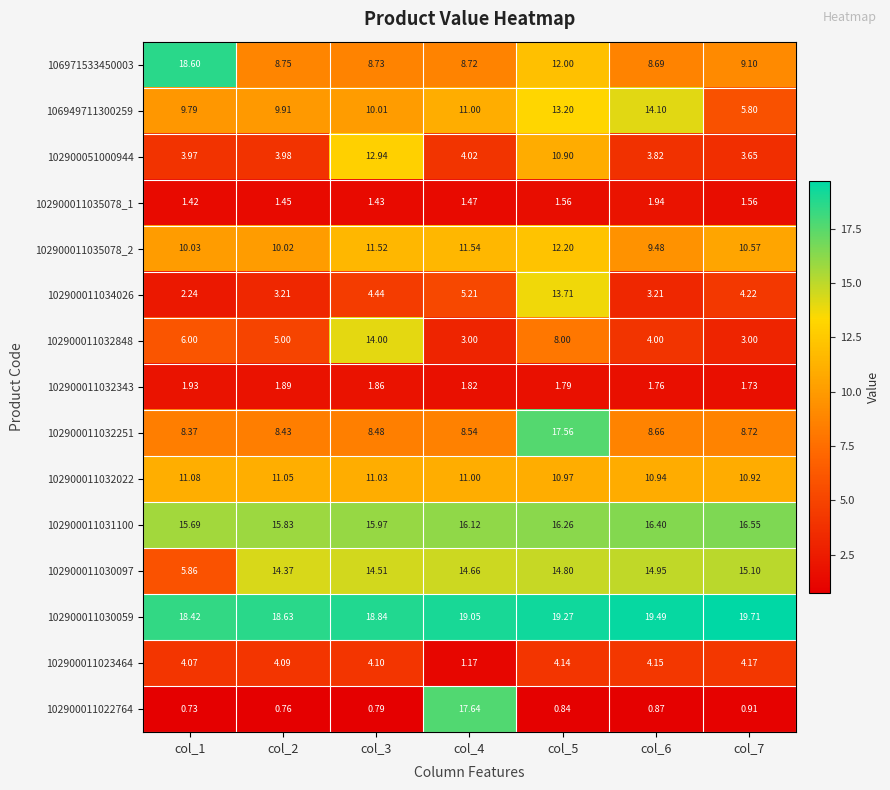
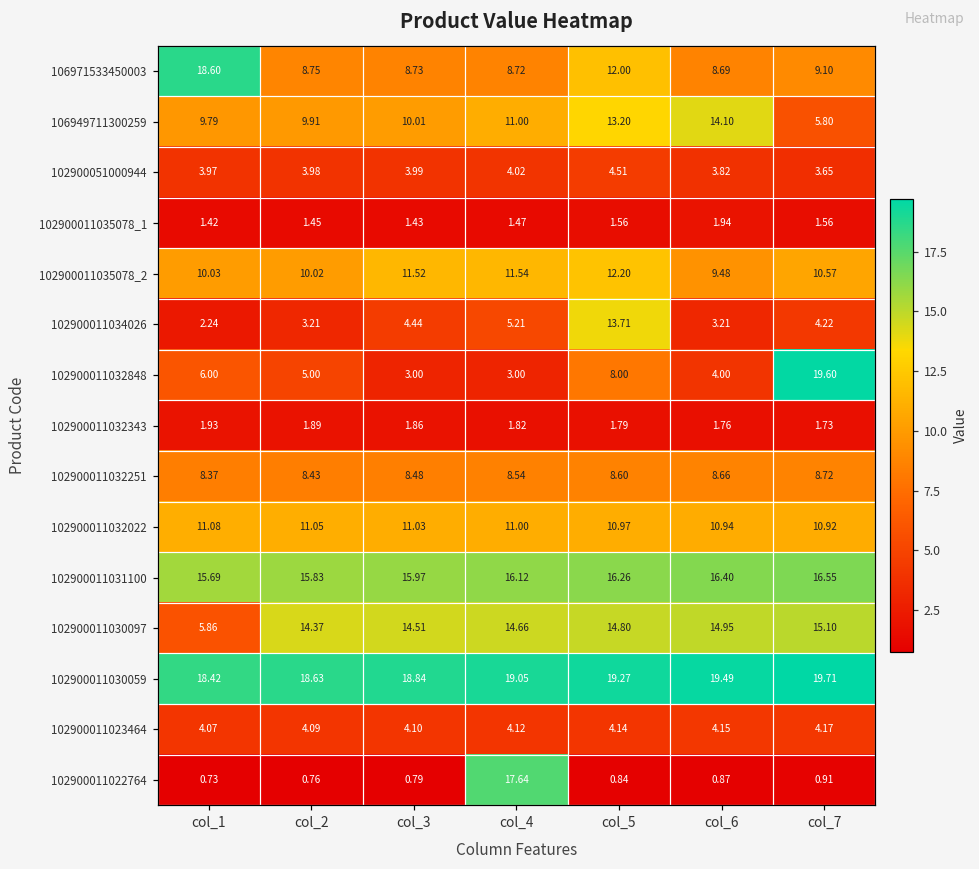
  {
    "106971533450003": {
      "col_1": 18.60,
      "col_2": 8.75,
      "col_3": 8.73,
      "col_4": 8.72,
      "col_5": 12.00,
      "col_6": 8.69,
      "col_7": 9.10
    },
    "106949711300259": {
      "col_1": 9.79,
      "col_2": 9.91,
      "col_3": 10.01,
      "col_4": 11.00,
      "col_5": 13.20,
      "col_6": 14.10,
      "col_7": 5.80
    },
    "102900051000944": {
      "col_1": 3.97,
      "col_2": 3.98,
-     "col_3": 12.94,
+     "col_3": 3.99,
      "col_4": 4.02,
-     "col_5": 10.90,
+     "col_5": 4.51,
      "col_6": 3.82,
      "col_7": 3.65
    },
    "102900011035078_1": {
      "col_1": 1.42,
      "col_2": 1.45,
      "col_3": 1.43,
      "col_4": 1.47,
      "col_5": 1.56,
      "col_6": 1.94,
      "col_7": 1.56
    },
    "102900011035078_2": {
      "col_1": 10.03,
      "col_2": 10.02,
      "col_3": 11.52,
      "col_4": 11.54,
      "col_5": 12.20,
      "col_6": 9.48,
      "col_7": 10.57
    },
    "102900011034026": {
      "col_1": 2.24,
      "col_2": 3.21,
      "col_3": 4.44,
      "col_4": 5.21,
      "col_5": 13.71,
      "col_6": 3.21,
      "col_7": 4.22
    },
    "102900011032848": {
      "col_1": 6.00,
      "col_2": 5.00,
-     "col_3": 14.00,
+     "col_3": 3.00,
      "col_4": 3.00,
      "col_5": 8.00,
      "col_6": 4.00,
-     "col_7": 3.00
+     "col_7": 19.60
    },
    "102900011032343": {
      "col_1": 1.93,
      "col_2": 1.89,
      "col_3": 1.86,
      "col_4": 1.82,
      "col_5": 1.79,
      "col_6": 1.76,
      "col_7": 1.73
    },
    "102900011032251": {
      "col_1": 8.37,
      "col_2": 8.43,
      "col_3": 8.48,
      "col_4": 8.54,
-     "col_5": 17.56,
+     "col_5": 8.60,
      "col_6": 8.66,
      "col_7": 8.72
    },
    "102900011032022": {
      "col_1": 11.08,
      "col_2": 11.05,
      "col_3": 11.03,
      "col_4": 11.00,
      "col_5": 10.97,
      "col_6": 10.94,
      "col_7": 10.92
    },
    "102900011031100": {
      "col_1": 15.69,
      "col_2": 15.83,
      "col_3": 15.97,
      "col_4": 16.12,
      "col_5": 16.26,
      "col_6": 16.40,
      "col_7": 16.55
    },
    "102900011030097": {
      "col_1": 5.86,
      "col_2": 14.37,
      "col_3": 14.51,
      "col_4": 14.66,
      "col_5": 14.80,
      "col_6": 14.95,
      "col_7": 15.10
    },
    "102900011030059": {
      "col_1": 18.42,
      "col_2": 18.63,
      "col_3": 18.84,
      "col_4": 19.05,
      "col_5": 19.27,
      "col_6": 19.49,
      "col_7": 19.71
    },
    "102900011023464": {
      "col_1": 4.07,
      "col_2": 4.09,
      "col_3": 4.10,
-     "col_4": 1.17,
+     "col_4": 4.12,
      "col_5": 4.14,
      "col_6": 4.15,
      "col_7": 4.17
    },
    "102900011022764": {
      "col_1": 0.73,
      "col_2": 0.76,
      "col_3": 0.79,
      "col_4": 17.64,
      "col_5": 0.84,
      "col_6": 0.87,
      "col_7": 0.91
    }
  }
